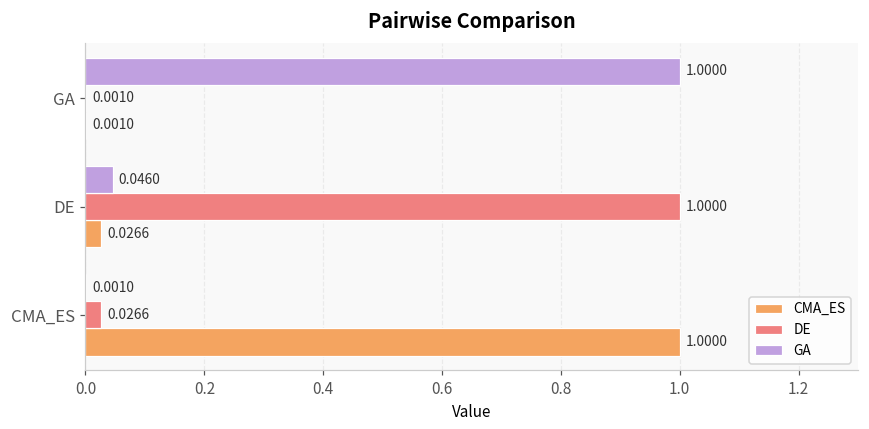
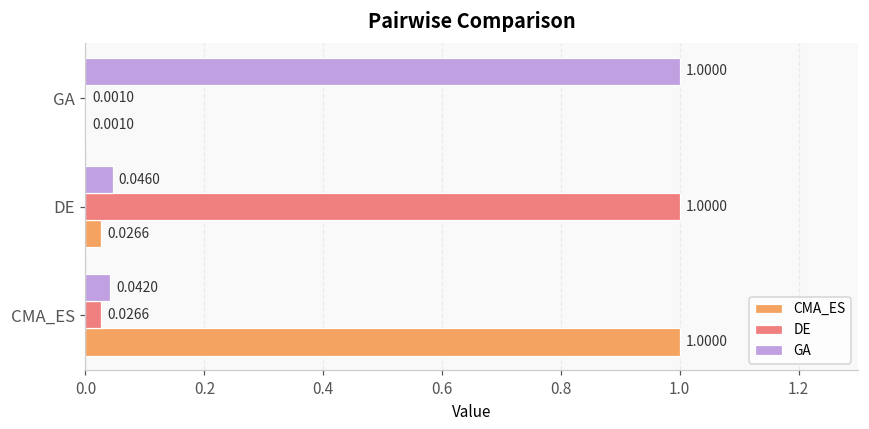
  {
    "GA": {
      "GA": 1.0000,
      "DE": 0.0460,
-     "CMA_ES": 0.0010
+     "CMA_ES": 0.0420
    }
  }
